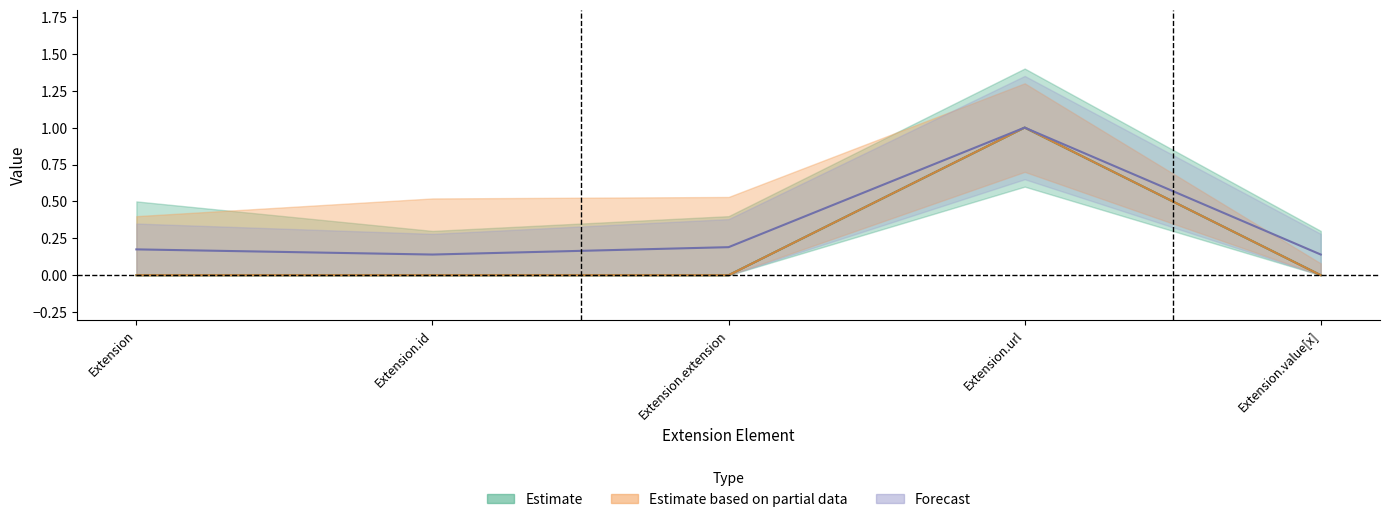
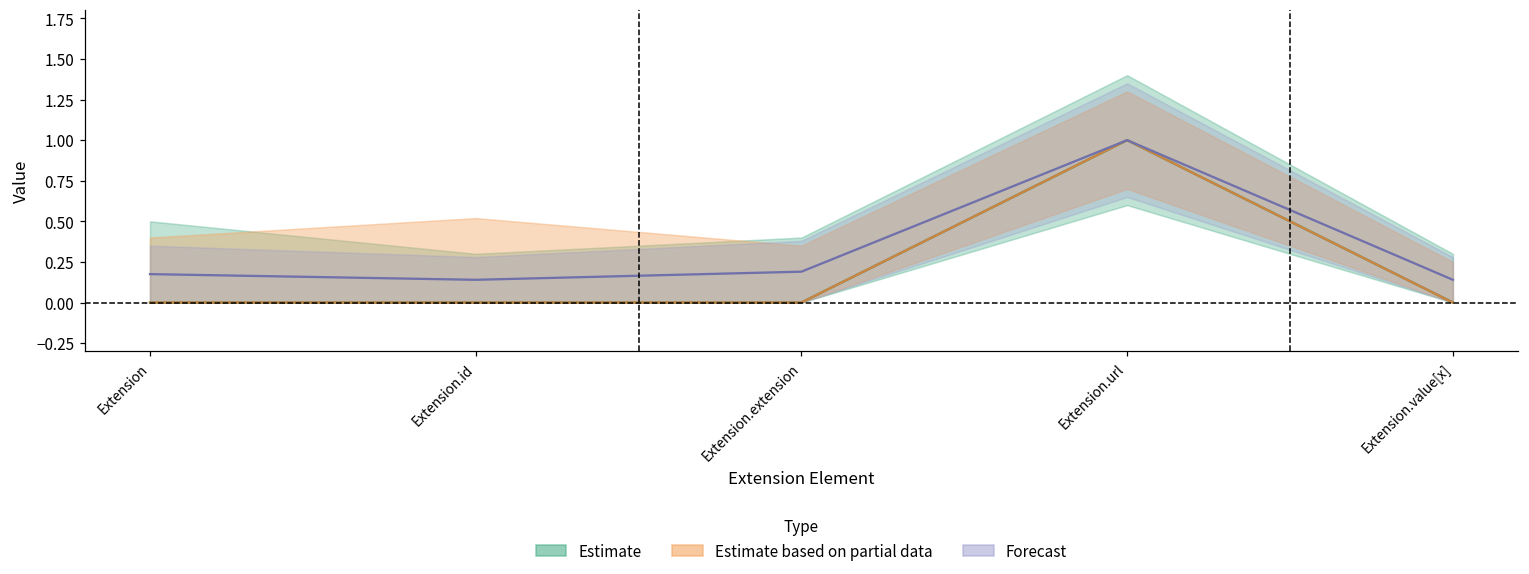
  {
    "Estimate based on partial data": {
-     "Extension.extension": 0.53,
-     "Extension.value[x]": 0.08
+     "Extension.extension": 0.35,
+     "Extension.value[x]": 0.25
    }
  }
